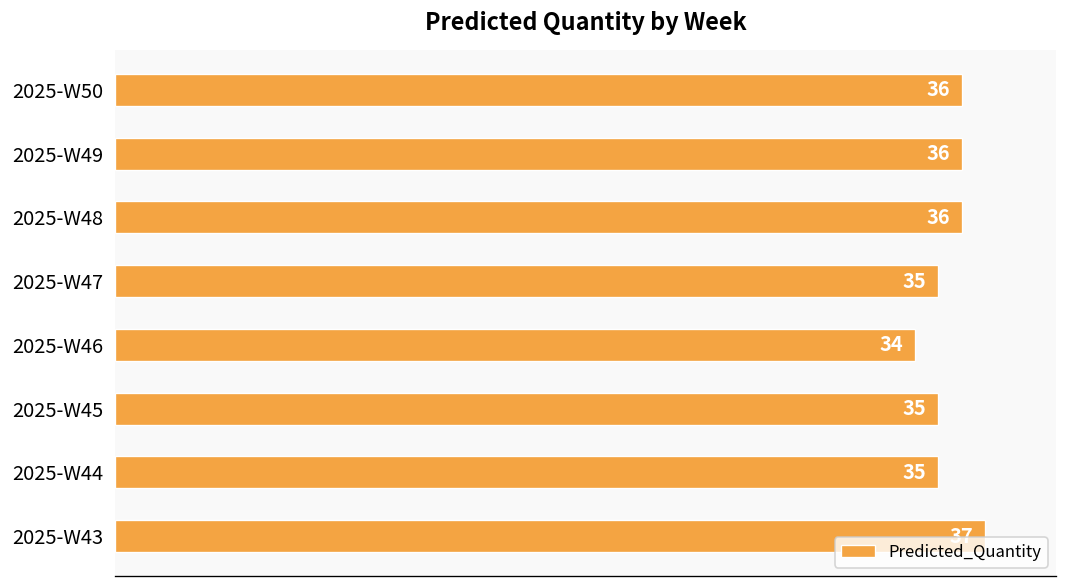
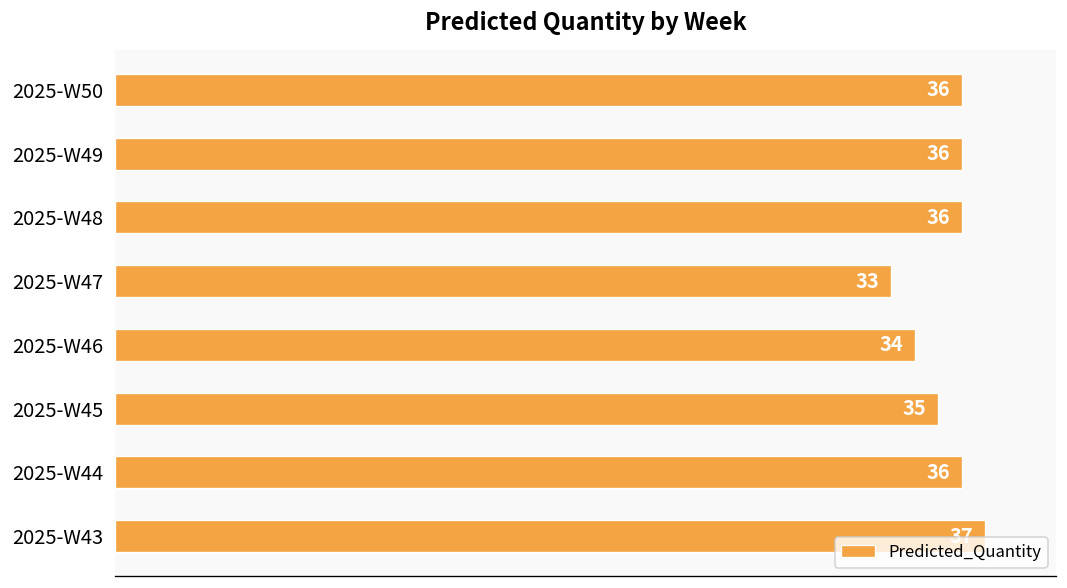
  {
    "2025-W50": 36,
    "2025-W49": 36,
    "2025-W48": 36,
-   "2025-W47": 35,
+   "2025-W47": 33,
    "2025-W46": 34,
    "2025-W45": 35,
-   "2025-W44": 35
+   "2025-W44": 36
  }
